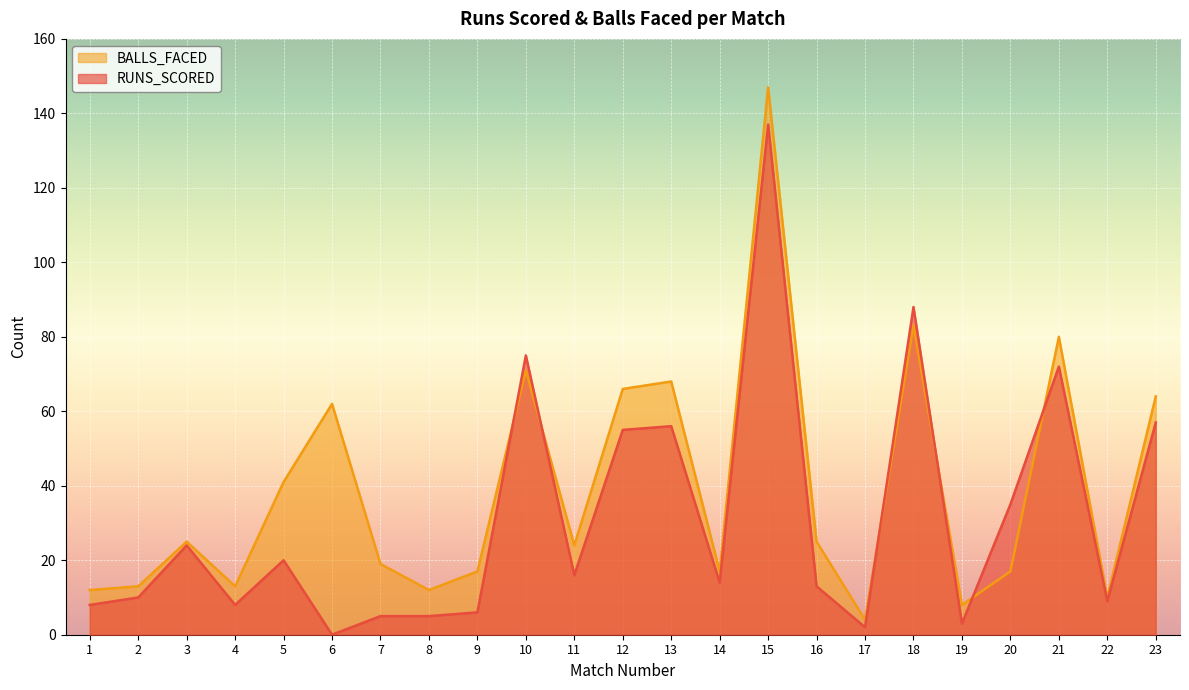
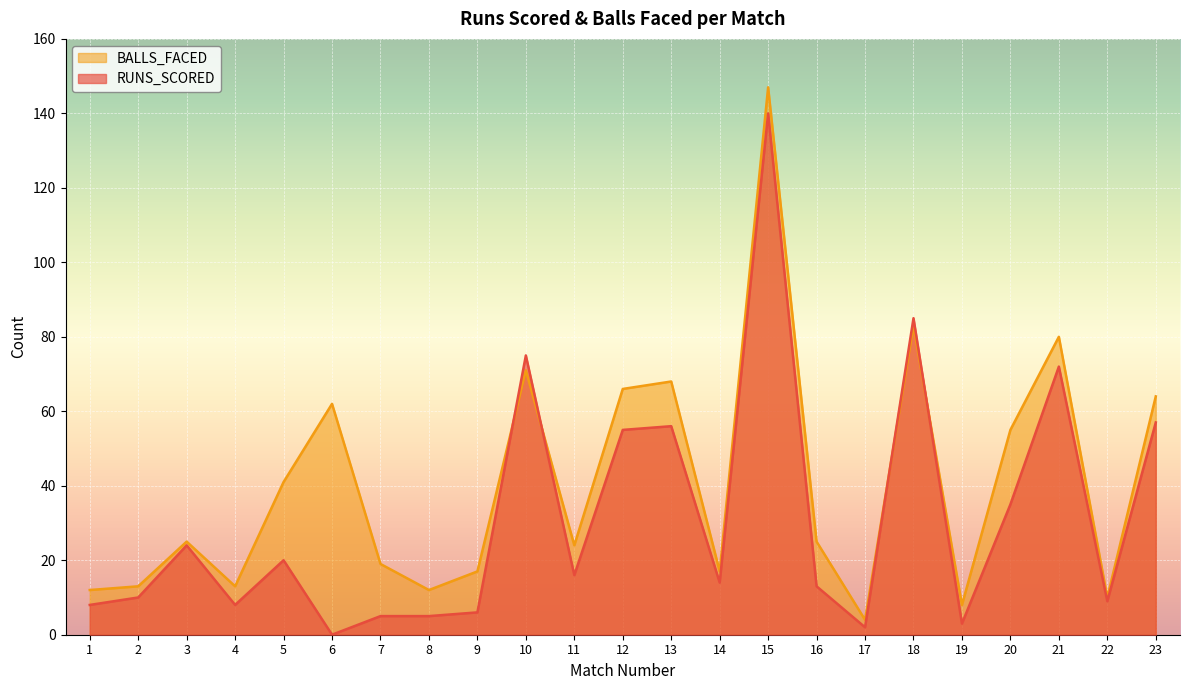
  {
    "BALLS_FACED": {
      "1": 12,
      "2": 13,
      "3": 25,
      "4": 13,
      "5": 41,
      "6": 62,
      "7": 19,
      "8": 12,
      "9": 17,
      "10": 71,
      "11": 24,
      "12": 66,
      "13": 68,
      "14": 17,
      "15": 147,
      "16": 25,
      "17": 4,
      "18": 83,
      "19": 8,
-     "20": 17,
+     "20": 55,
      "21": 80,
      "22": 10,
      "23": 64
    },
    "RUNS_SCORED": {
      "1": 8,
      "2": 10,
      "3": 24,
      "4": 8,
      "5": 20,
      "6": 0,
      "7": 5,
      "8": 5,
      "9": 6,
      "10": 75,
      "11": 16,
      "12": 55,
      "13": 56,
      "14": 14,
-     "15": 137,
+     "15": 140,
      "16": 13,
      "17": 2,
-     "18": 88,
+     "18": 85,
      "19": 3,
      "20": 35,
      "21": 72,
      "22": 9,
      "23": 57
    }
  }
